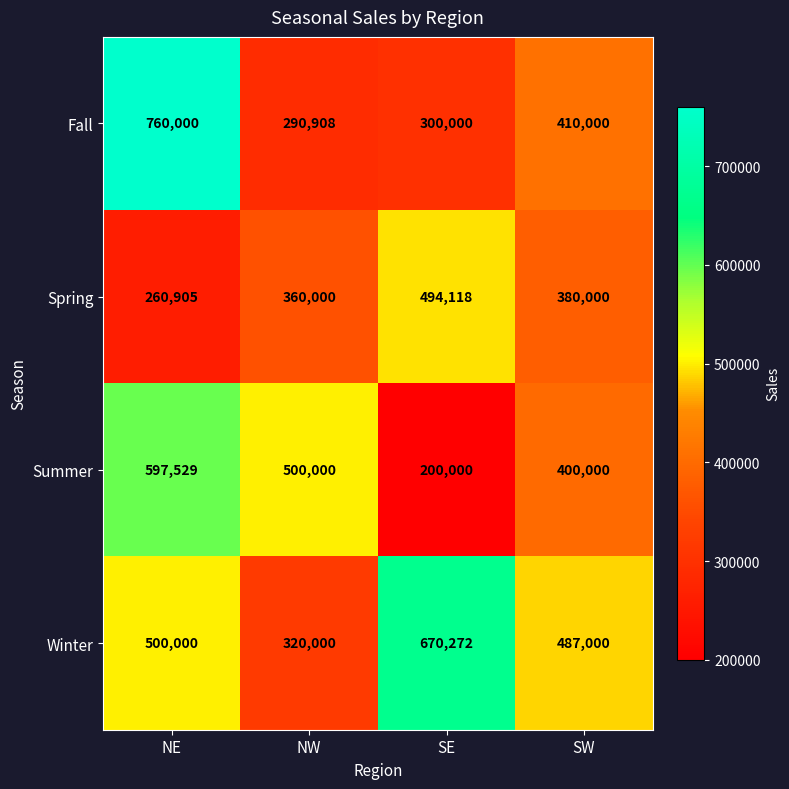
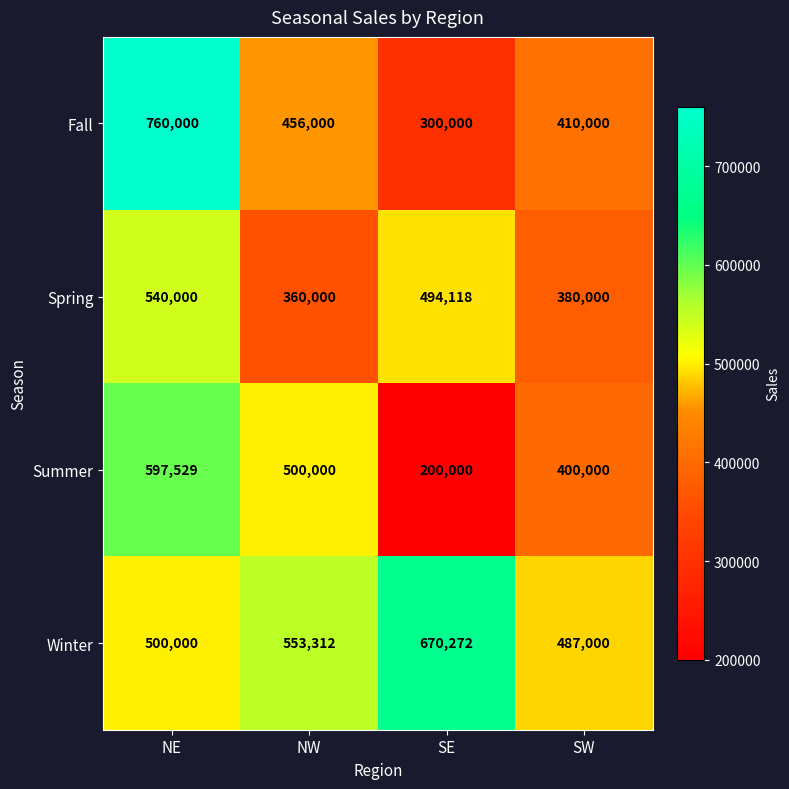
  {
    "Fall": {
      "NE": "760,000",
-     "NW": "290,908",
+     "NW": "456,000",
      "SE": "300,000",
      "SW": "410,000"
    },
    "Spring": {
-     "NE": "260,905",
+     "NE": "540,000",
      "NW": "360,000",
      "SE": "494,118",
      "SW": "380,000"
    },
    "Summer": {
      "NE": "597,529",
      "NW": "500,000",
      "SE": "200,000",
      "SW": "400,000"
    },
    "Winter": {
      "NE": "500,000",
-     "NW": "320,000",
+     "NW": "553,312",
      "SE": "670,272",
      "SW": "487,000"
    }
  }
